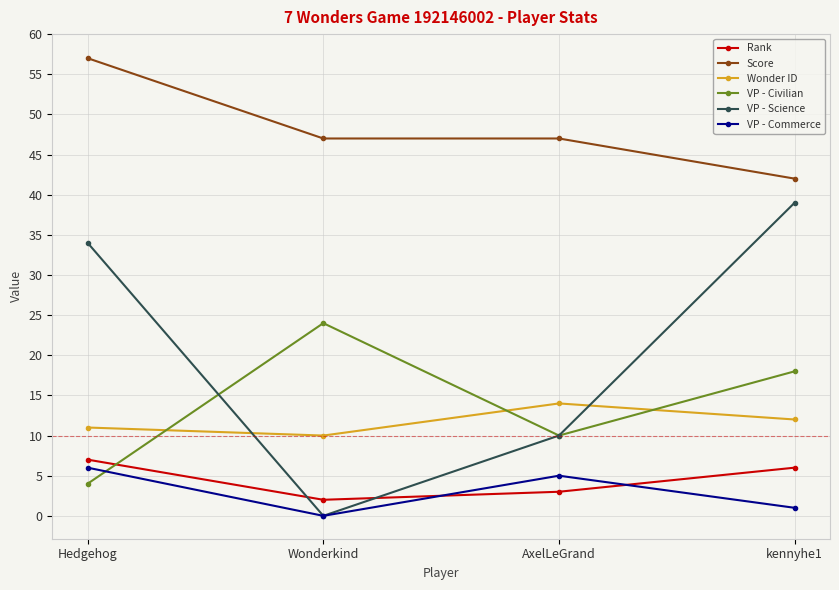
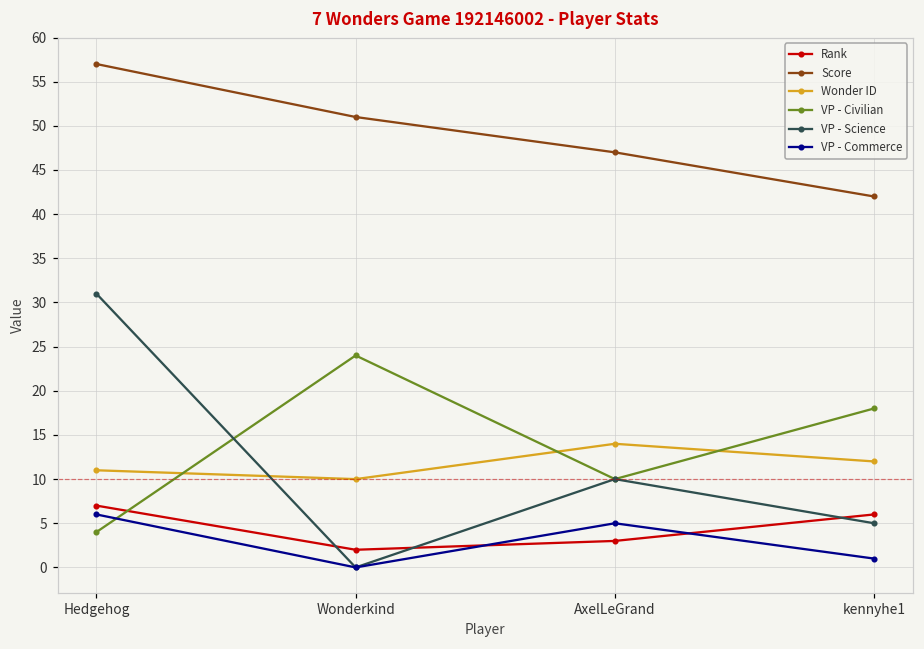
  {
    "Rank": {
      "Hedgehog": 7,
      "Wonderkind": 2,
      "AxelLeGrand": 3,
      "kennyhe1": 6
    },
    "Score": {
      "Hedgehog": 57,
-     "Wonderkind": 47,
+     "Wonderkind": 51,
      "AxelLeGrand": 47,
      "kennyhe1": 42
    },
    "Wonder ID": {
      "Hedgehog": 11,
      "Wonderkind": 10,
      "AxelLeGrand": 14,
      "kennyhe1": 12
    },
    "VP - Civilian": {
      "Hedgehog": 4,
      "Wonderkind": 24,
      "kennyhe1": 18
    },
    "VP - Science": {
-     "Hedgehog": 34,
-     "kennyhe1": 39
+     "Hedgehog": 31,
+     "kennyhe1": 5
    },
    "VP - Commerce": {
      "Hedgehog": 6,
      "AxelLeGrand": 5,
      "kennyhe1": 1
    }
  }
